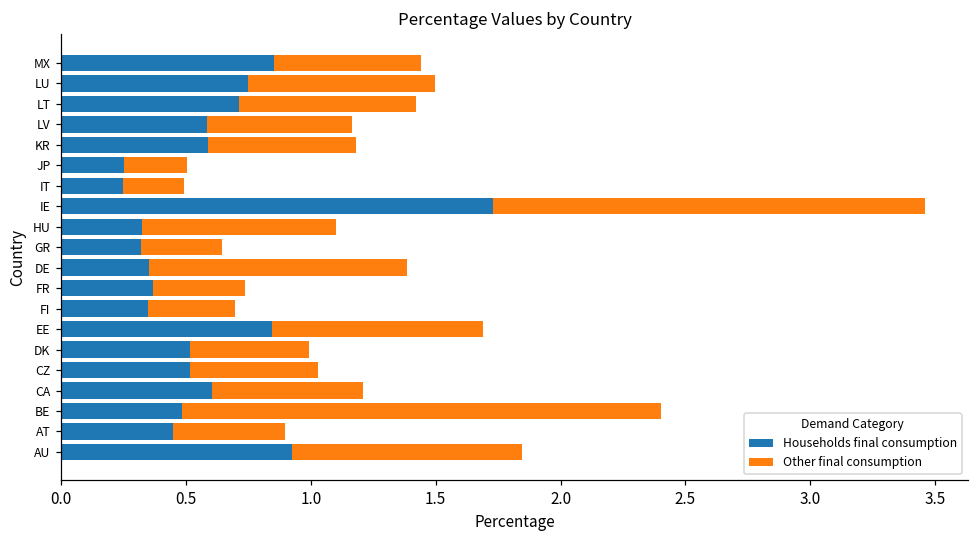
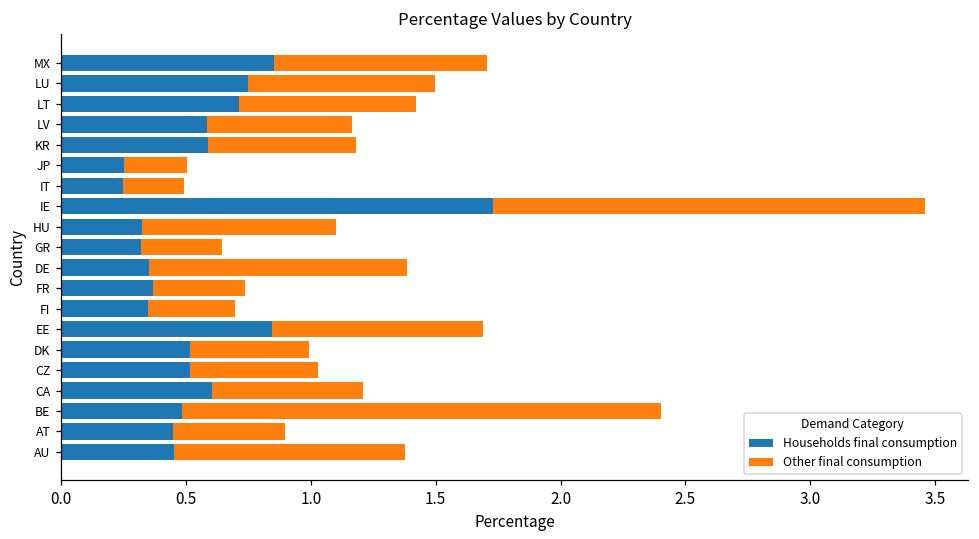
  {
    "Households final consumption": {
      "MX": 0.85,
      "LU": 0.75,
      "LT": 0.71,
      "LV": 0.58,
      "KR": 0.59,
      "JP": 0.25,
      "IT": 0.25,
      "IE": 1.73,
      "HU": 0.32,
      "GR": 0.32,
      "DE": 0.35,
      "FR": 0.37,
      "FI": 0.35,
      "EE": 0.85,
      "DK": 0.52,
      "CZ": 0.51,
      "CA": 0.60,
      "BE": 0.48,
      "AT": 0.45,
-     "AU": 0.92
+     "AU": 0.45
    },
    "Other final consumption": {
-     "MX": 0.59,
+     "MX": 0.85,
      "LU": 0.75,
      "LT": 0.71,
      "LV": 0.58,
      "KR": 0.59,
      "JP": 0.25,
      "IT": 0.25,
      "IE": 1.73,
      "HU": 0.78,
      "GR": 0.32,
      "DE": 1.03,
      "FR": 0.37,
      "FI": 0.35,
      "EE": 0.85,
      "DK": 0.48,
      "CZ": 0.51,
      "CA": 0.60,
      "BE": 1.92,
      "AT": 0.45,
      "AU": 0.92
    }
  }
